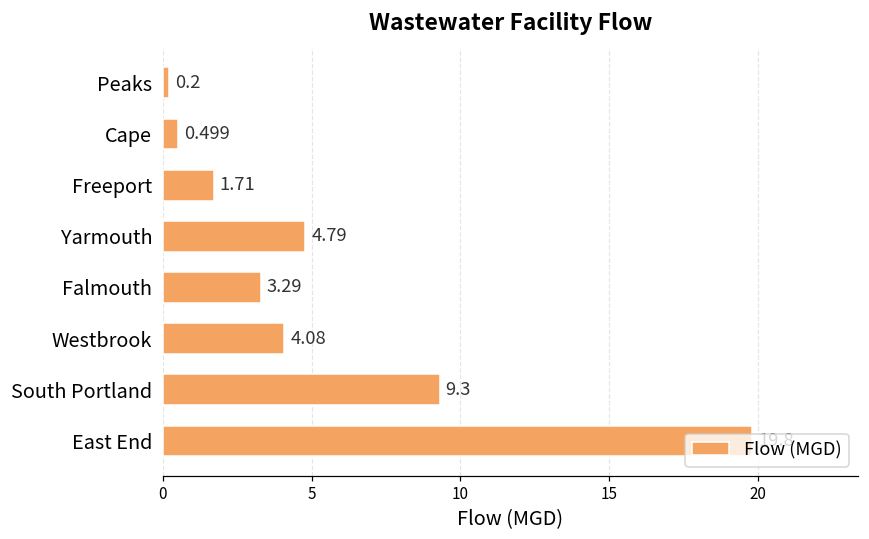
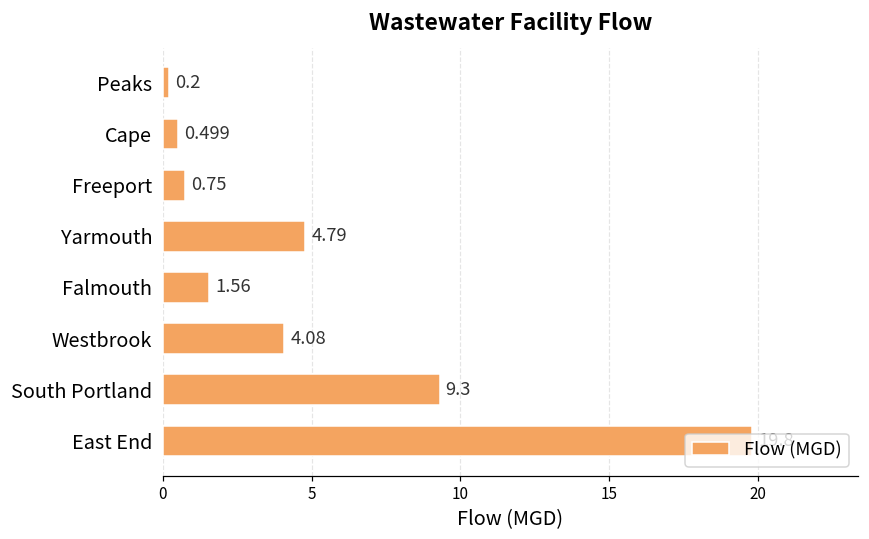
  {
    "Peaks": 0.2,
    "Cape": 0.499,
-   "Freeport": 1.71,
+   "Freeport": 0.75,
    "Yarmouth": 4.79,
-   "Falmouth": 3.29,
+   "Falmouth": 1.56,
    "Westbrook": 4.08,
    "South Portland": 9.3
  }
